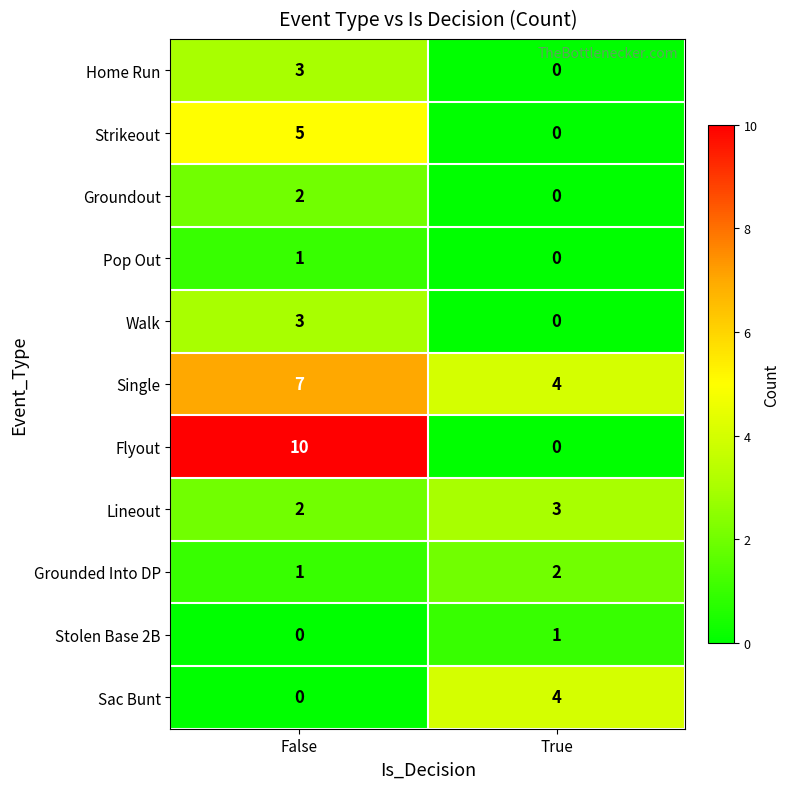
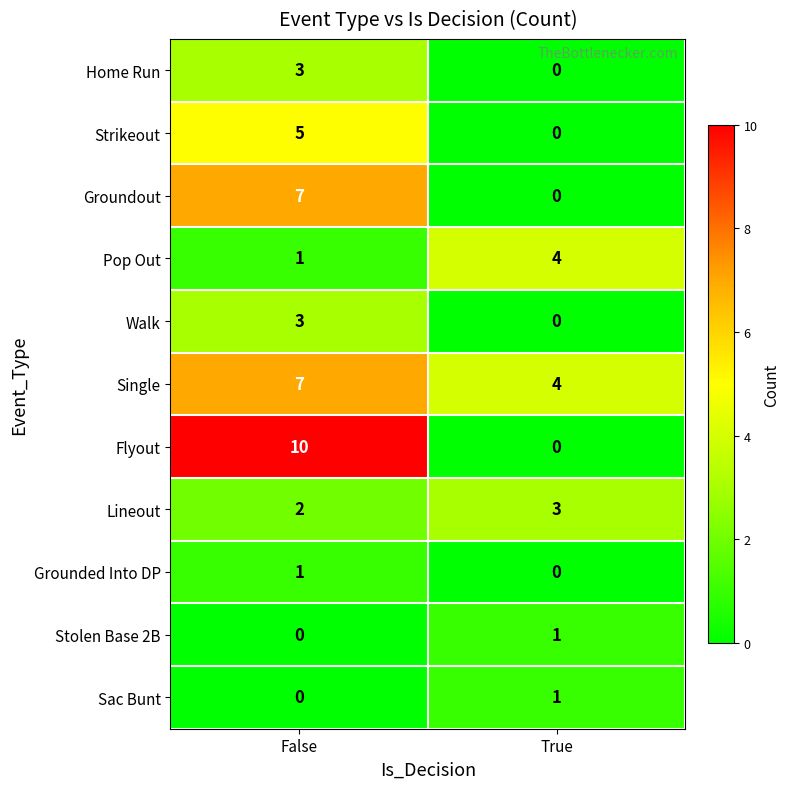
  {
    "Home Run": {
      "False": 3
    },
    "Strikeout": {
      "False": 5,
      "True": 0
    },
    "Groundout": {
-     "False": 2,
+     "False": 7,
      "True": 0
    },
    "Pop Out": {
      "False": 1,
-     "True": 0
+     "True": 4
    },
    "Walk": {
      "False": 3,
      "True": 0
    },
    "Single": {
      "False": 7,
      "True": 4
    },
    "Flyout": {
      "False": 10,
      "True": 0
    },
    "Lineout": {
      "False": 2,
      "True": 3
    },
    "Grounded Into DP": {
      "False": 1,
-     "True": 2
+     "True": 0
    },
    "Stolen Base 2B": {
      "False": 0,
      "True": 1
    },
    "Sac Bunt": {
      "False": 0,
-     "True": 4
+     "True": 1
    }
  }
